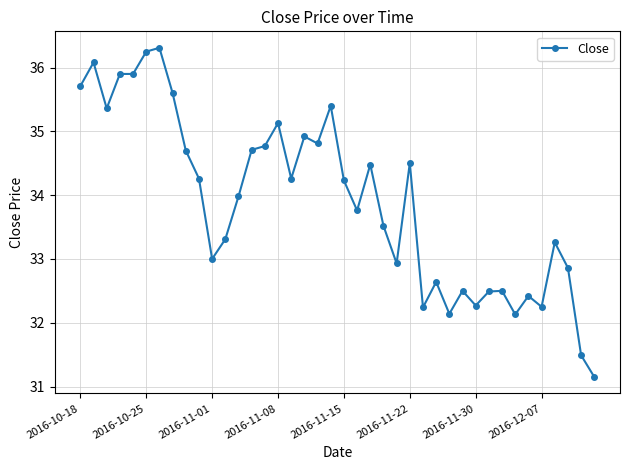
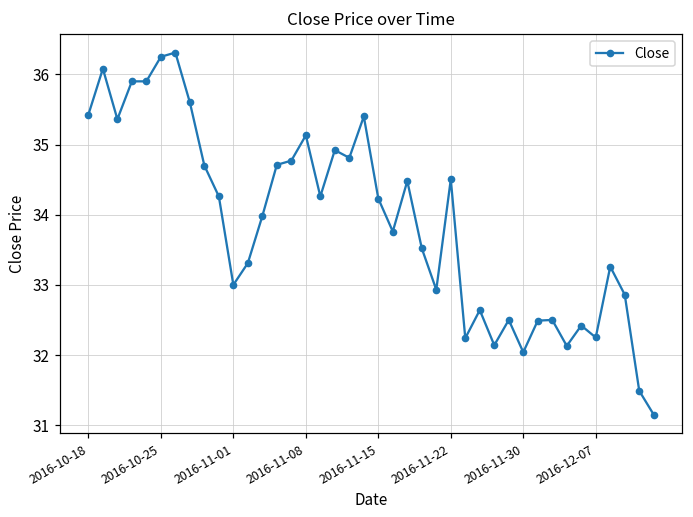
  {
-   "2016-10-18": 35.7,
+   "2016-10-18": 35.4,
    "2016-10-25": 36.3,
    "2016-11-01": 33.0,
    "2016-11-08": 35.1,
    "2016-11-15": 34.2,
    "2016-11-22": 34.5,
-   "2016-11-30": 32.3,
+   "2016-11-30": 32.0,
    "2016-12-07": 32.3
  }
